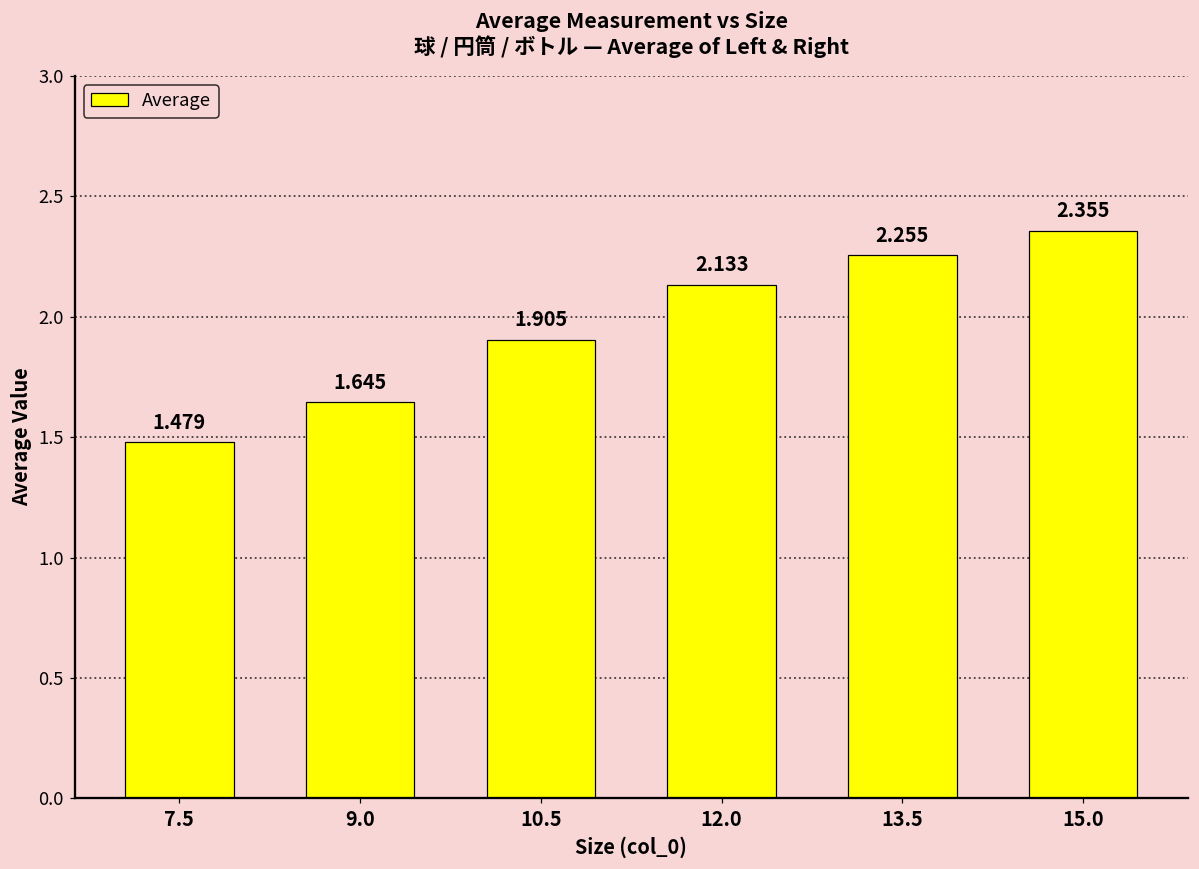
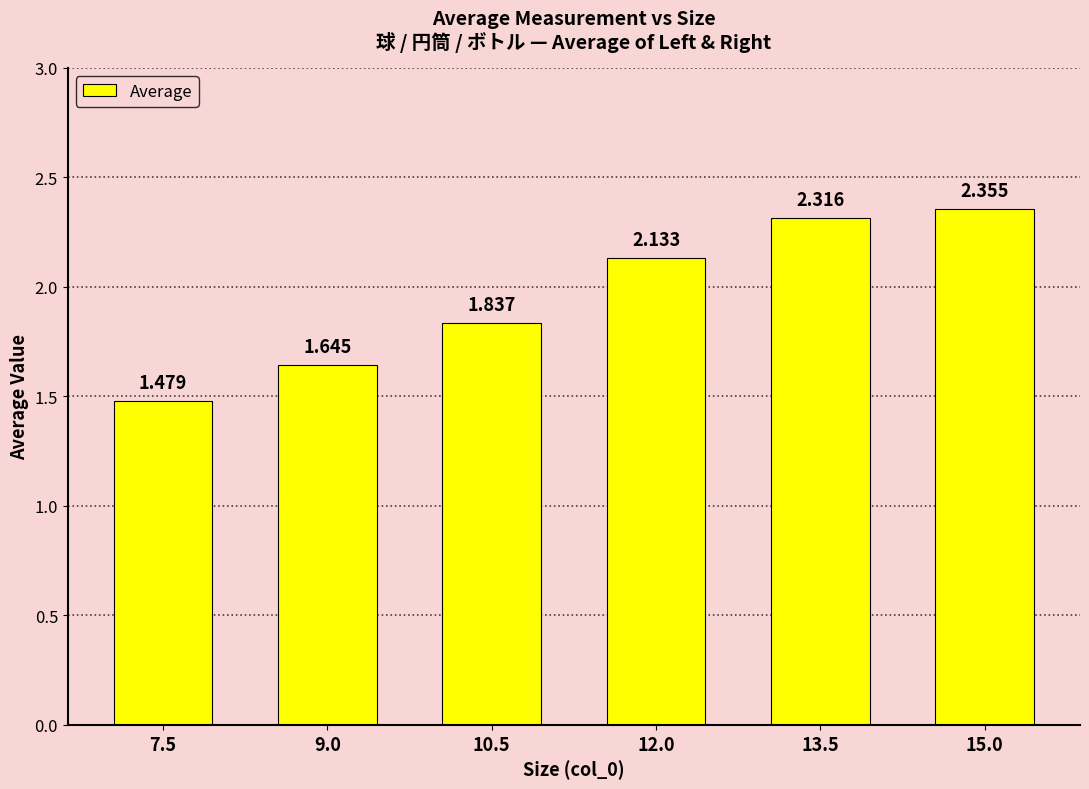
  {
    "7.5": 1.479,
    "9.0": 1.645,
-   "10.5": 1.905,
+   "10.5": 1.837,
    "12.0": 2.133,
-   "13.5": 2.255,
+   "13.5": 2.316,
    "15.0": 2.355
  }
